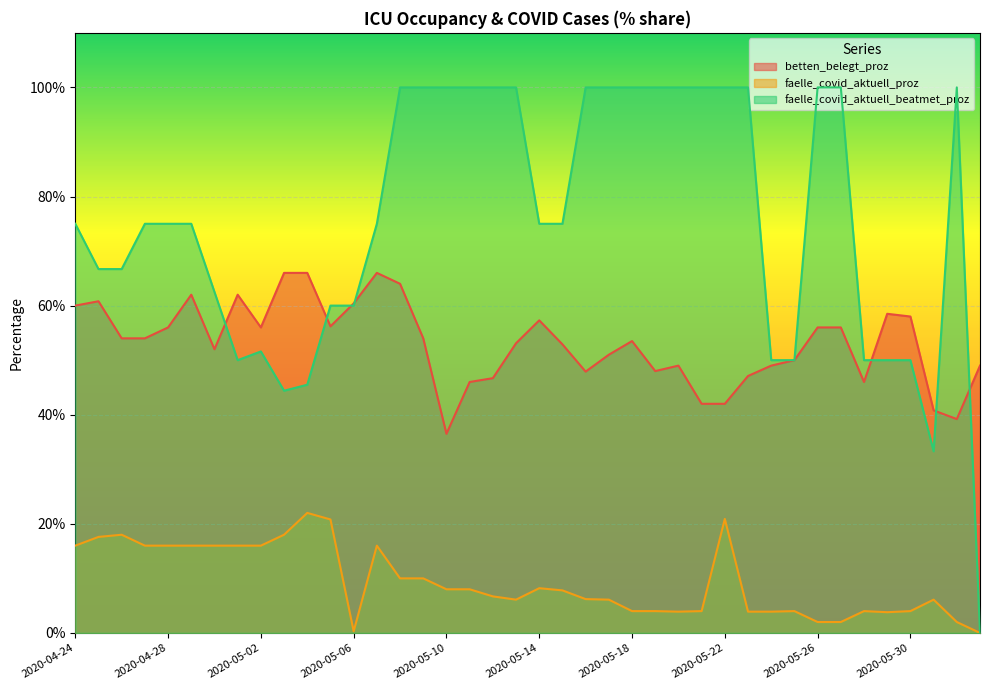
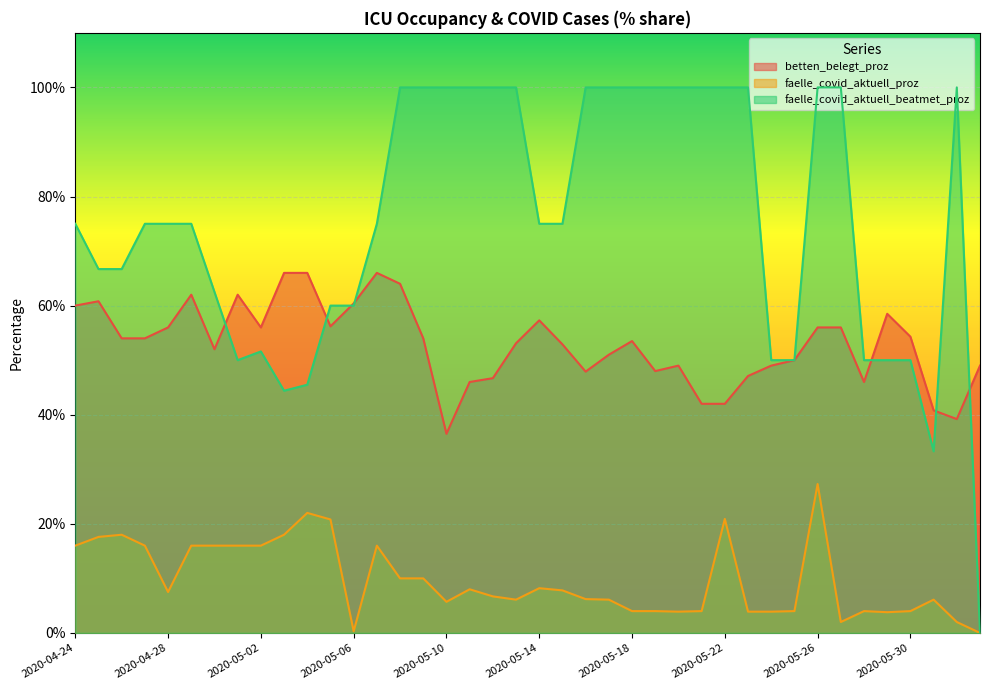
  {
    "betten_belegt_proz": {
      "2020-04-24": "60%",
      "2020-04-28": "56%",
      "2020-05-02": "56%",
      "2020-05-10": "37%",
      "2020-05-14": "57%",
      "2020-05-18": "54%",
      "2020-05-22": "42%",
      "2020-05-26": "56%",
-     "2020-05-30": "58%"
+     "2020-05-30": "54%"
    },
    "faelle_covid_aktuell_proz": {
      "2020-04-24": "16%",
-     "2020-04-28": "16%",
+     "2020-04-28": "8%",
      "2020-05-02": "16%",
      "2020-05-06": "0%",
-     "2020-05-10": "8%",
+     "2020-05-10": "6%",
      "2020-05-14": "8%",
      "2020-05-18": "4%",
      "2020-05-22": "21%",
-     "2020-05-26": "2%",
+     "2020-05-26": "27%",
      "2020-05-30": "4%"
    },
    "faelle_covid_aktuell_beatmet_proz": {
      "2020-04-24": "75%",
      "2020-04-28": "75%",
      "2020-05-02": "52%",
      "2020-05-10": "100%",
      "2020-05-14": "75%",
      "2020-05-18": "100%",
      "2020-05-22": "100%",
      "2020-05-30": "50%"
    }
  }
